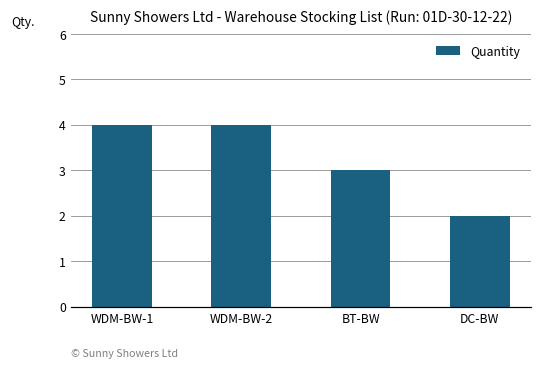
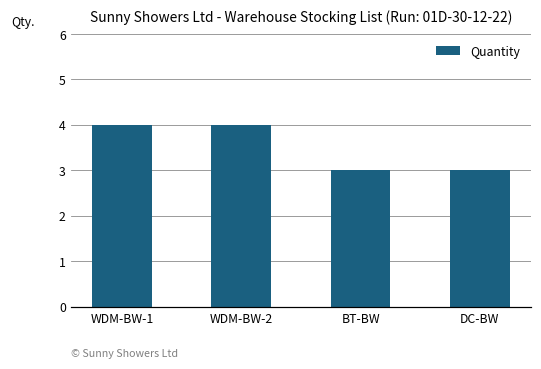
  {
    "WDM-BW-1": 4,
    "WDM-BW-2": 4,
    "BT-BW": 3,
-   "DC-BW": 2
+   "DC-BW": 3
  }
